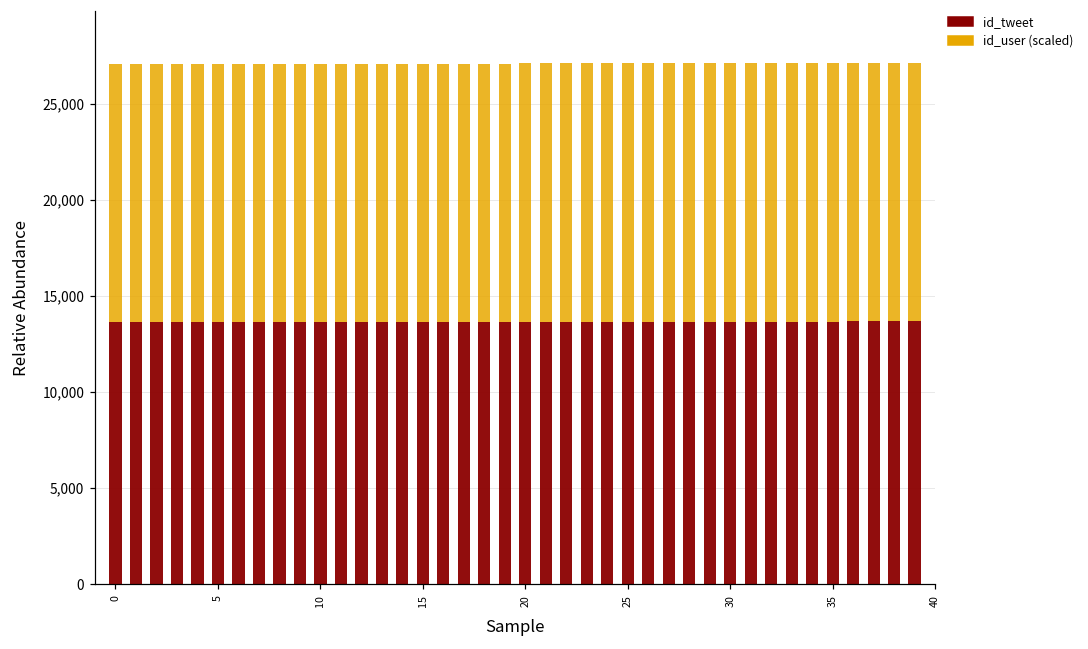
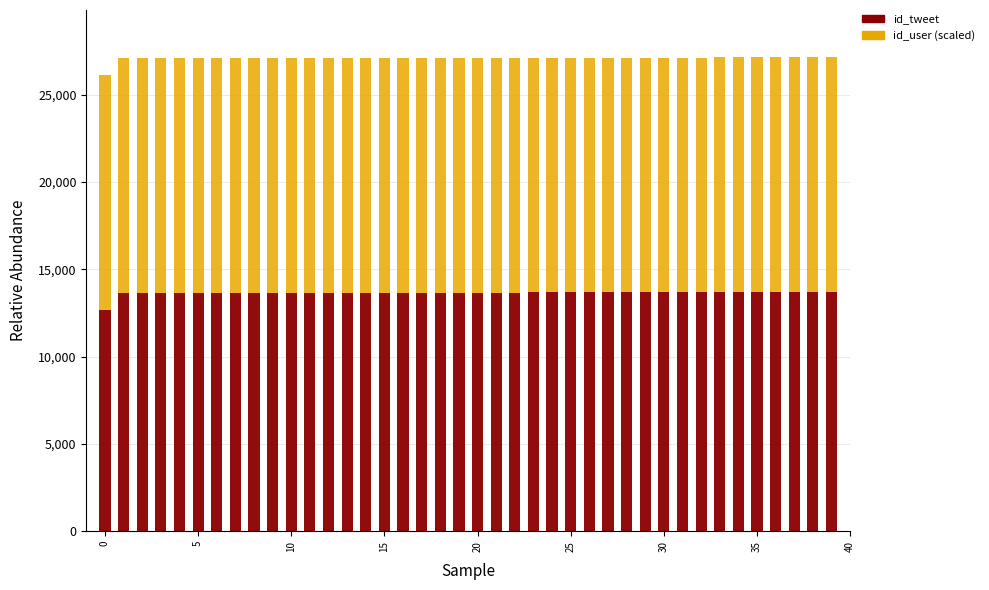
  {
    "id_tweet": {
-     "0": "13,700",
+     "0": "12,700",
      "5": "13,700",
      "10": "13,700",
      "15": "13,700",
      "20": "13,700",
      "25": "13,700",
      "30": "13,700",
      "35": "13,700"
    },
    "id_user (scaled)": {
      "0": "13,500",
      "5": "13,500",
      "10": "13,500",
      "15": "13,500",
      "20": "13,500",
      "25": "13,500",
      "30": "13,500",
      "35": "13,500"
    }
  }
